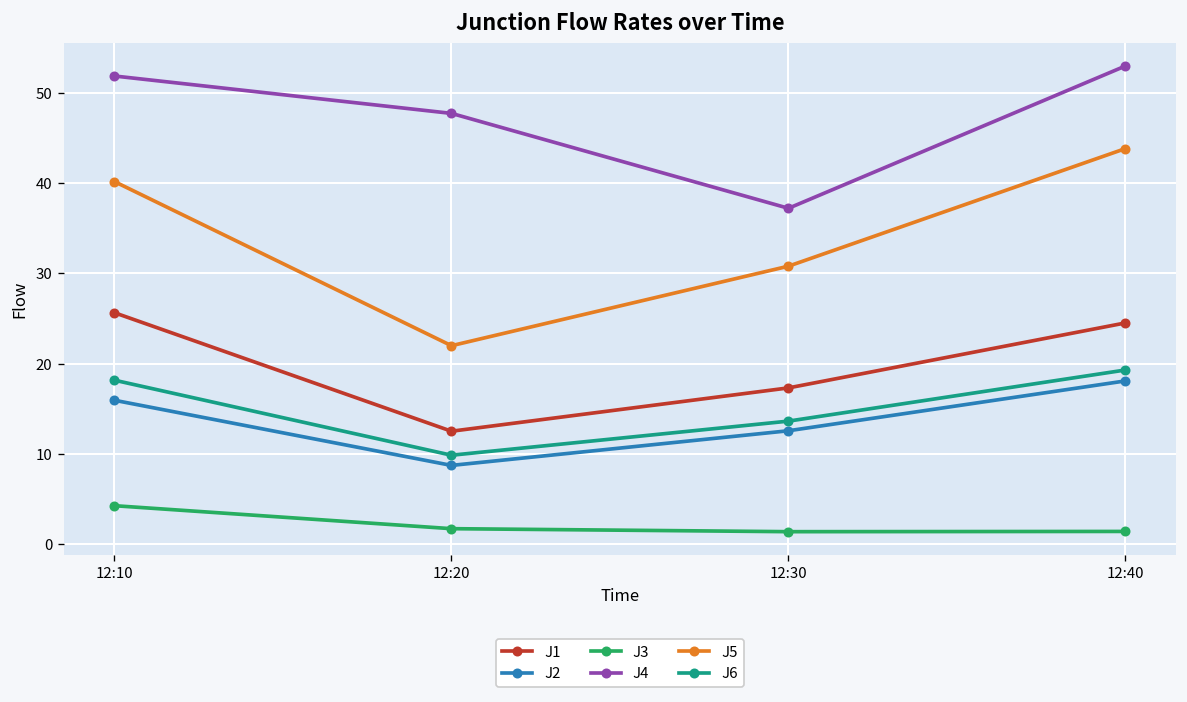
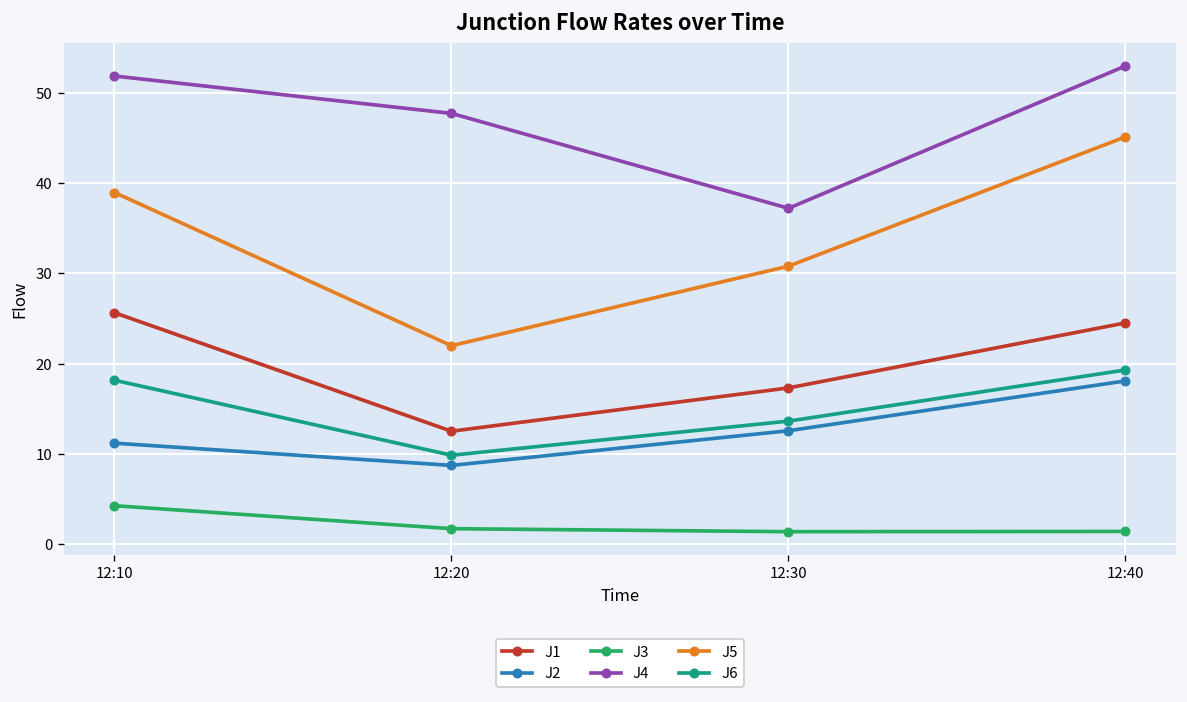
  {
    "J1": {
      "12:10": 26,
      "12:20": 12,
      "12:30": 17,
      "12:40": 25
    },
    "J2": {
-     "12:10": 16,
+     "12:10": 11,
      "12:20": 9,
      "12:30": 13,
      "12:40": 18
    },
    "J4": {
      "12:10": 52,
      "12:20": 48,
      "12:30": 37,
      "12:40": 53
    },
    "J5": {
-     "12:10": 40,
+     "12:10": 39,
      "12:20": 22,
      "12:30": 31,
-     "12:40": 44
+     "12:40": 45
    }
  }
